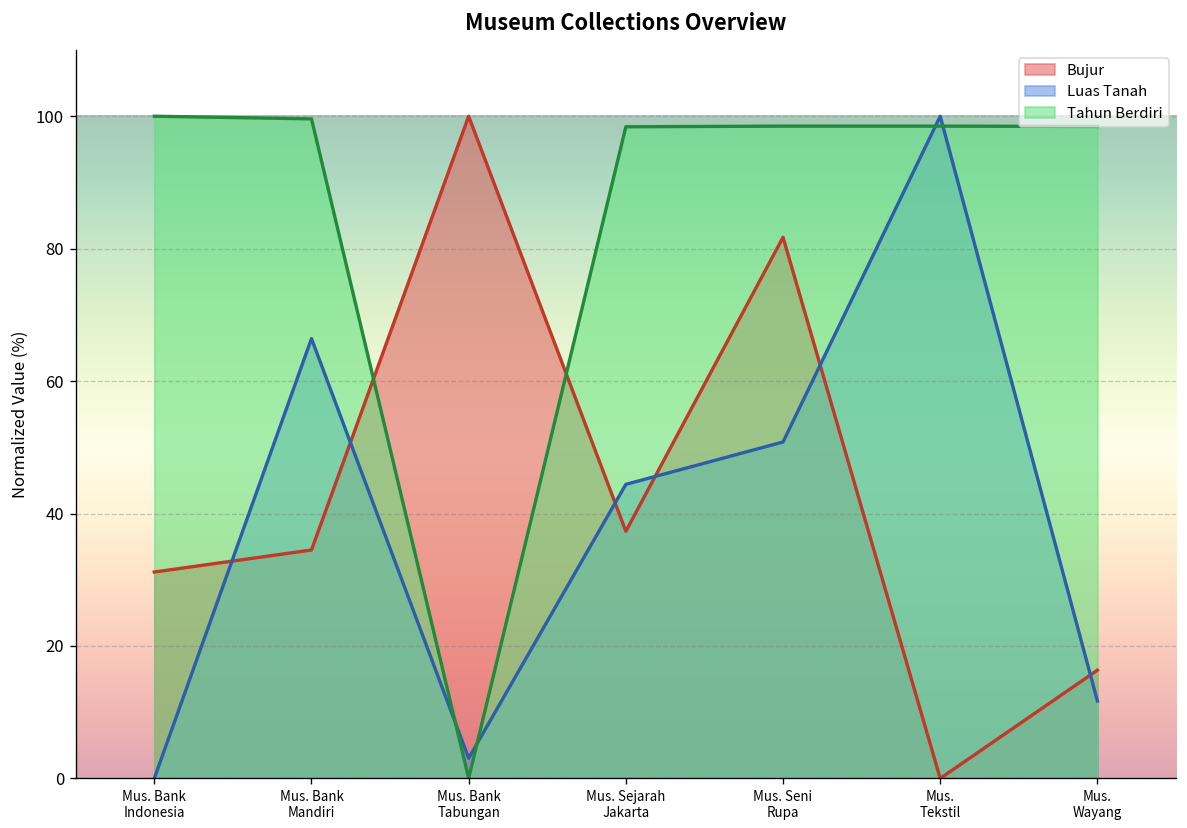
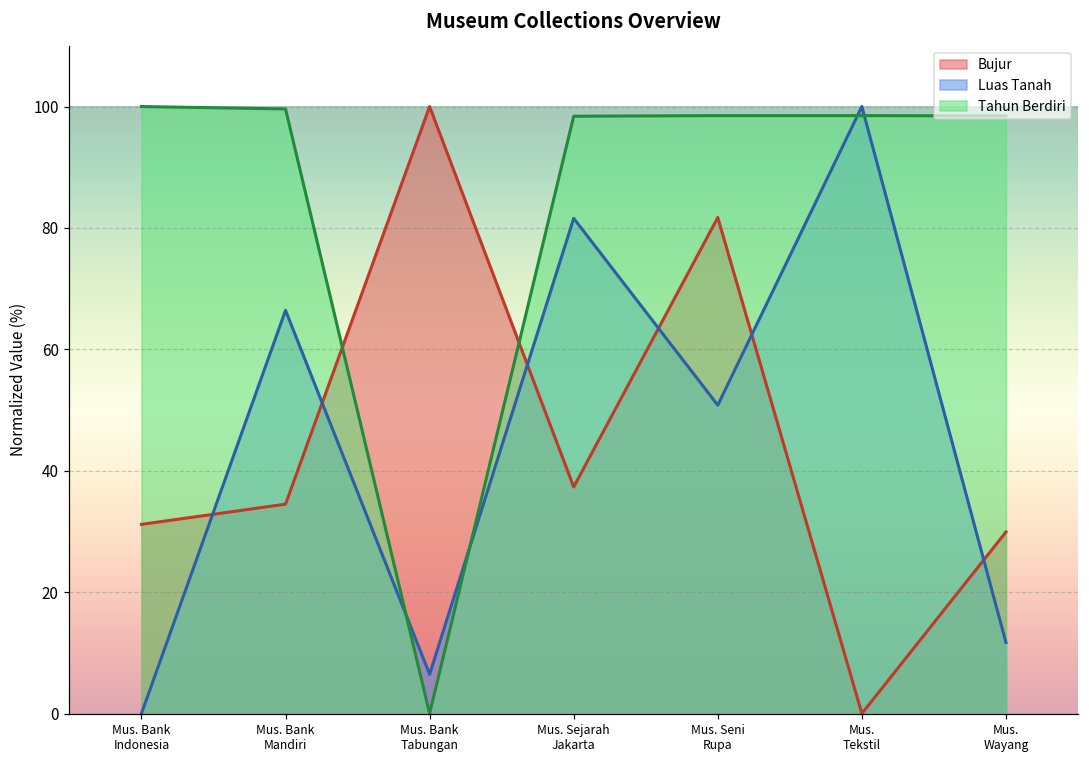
  {
    "Bujur": {
      "Mus. Bank Indonesia": 31,
      "Mus. Bank Mandiri": 34,
      "Mus. Bank Tabungan": 100,
      "Mus. Sejarah Jakarta": 37,
      "Mus. Seni Rupa": 82,
      "Mus. Tekstil": 0,
-     "Mus. Wayang": 16
+     "Mus. Wayang": 30
    },
    "Luas Tanah": {
      "Mus. Bank Indonesia": 0,
      "Mus. Bank Mandiri": 66,
-     "Mus. Bank Tabungan": 3,
-     "Mus. Sejarah Jakarta": 44,
+     "Mus. Bank Tabungan": 6,
+     "Mus. Sejarah Jakarta": 82,
      "Mus. Seni Rupa": 51,
      "Mus. Tekstil": 100,
      "Mus. Wayang": 12
    },
    "Tahun Berdiri": {
      "Mus. Bank Indonesia": 100,
      "Mus. Bank Mandiri": 100,
      "Mus. Bank Tabungan": 0,
      "Mus. Sejarah Jakarta": 98,
      "Mus. Seni Rupa": 99,
      "Mus. Tekstil": 99
    }
  }
